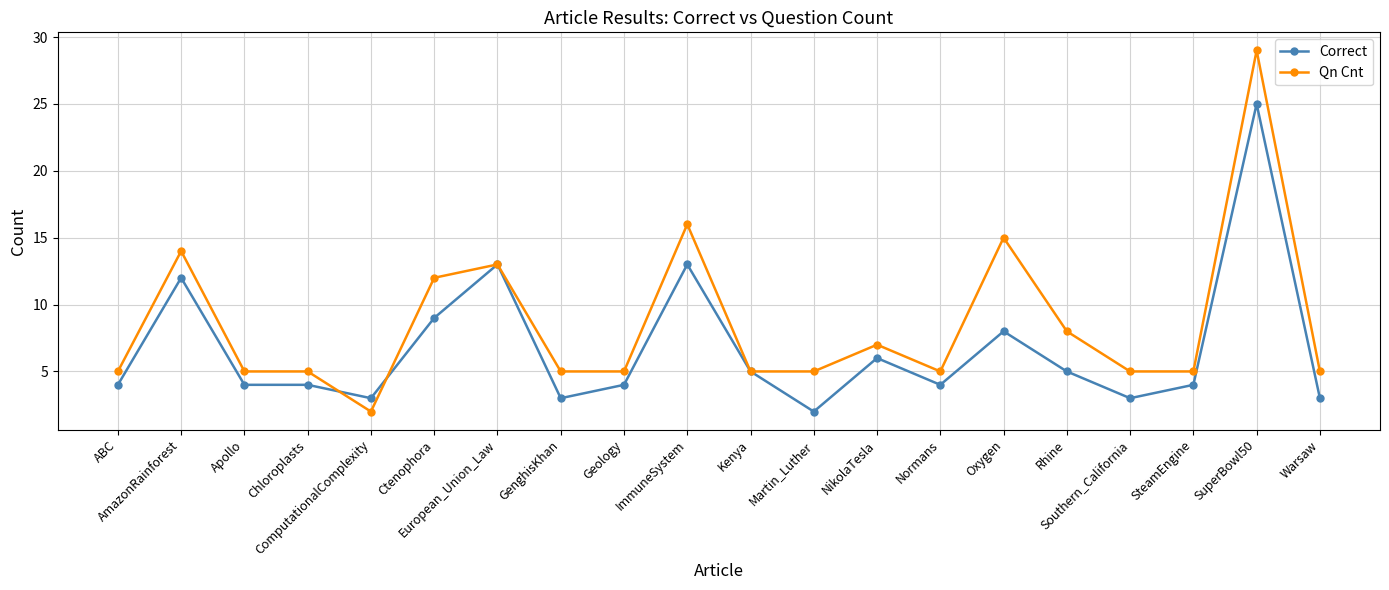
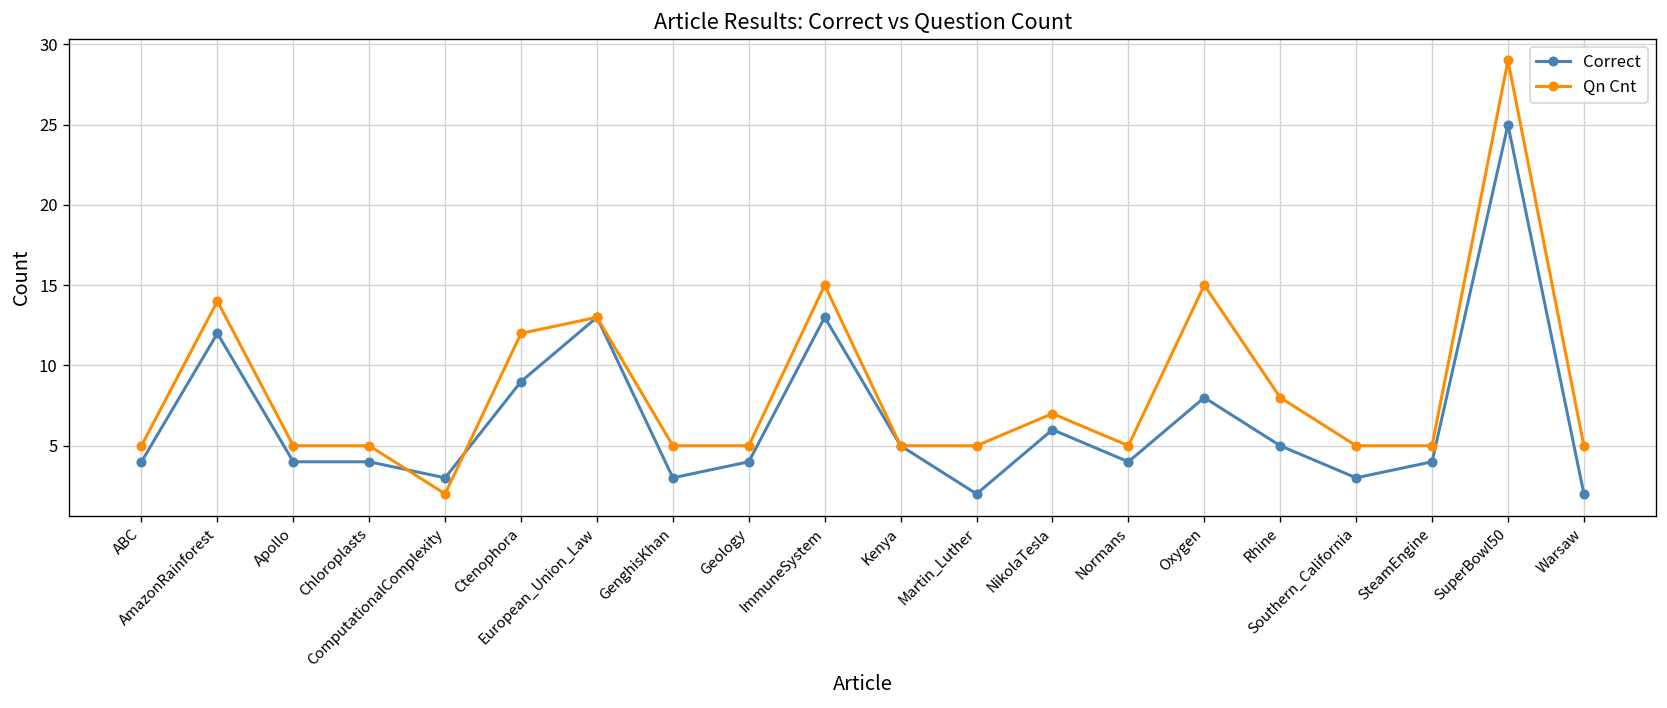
  {
    "Correct": {
      "ABC": 4,
      "AmazonRainforest": 12,
      "Apollo": 4,
      "Chloroplasts": 4,
      "ComputationalComplexity": 3,
      "Ctenophora": 9,
      "GenghisKhan": 3,
      "Geology": 4,
      "ImmuneSystem": 13,
      "Martin_Luther": 2,
      "NikolaTesla": 6,
      "Normans": 4,
      "Oxygen": 8,
      "Rhine": 5,
      "Southern_California": 3,
      "SteamEngine": 4,
      "SuperBowl50": 25,
-     "Warsaw": 3
+     "Warsaw": 2
    },
    "Qn Cnt": {
      "ABC": 5,
      "AmazonRainforest": 14,
      "Apollo": 5,
      "Chloroplasts": 5,
      "ComputationalComplexity": 2,
      "Ctenophora": 12,
      "GenghisKhan": 5,
      "Geology": 5,
-     "ImmuneSystem": 16,
+     "ImmuneSystem": 15,
      "Martin_Luther": 5,
      "NikolaTesla": 7,
      "Normans": 5,
      "Oxygen": 15,
      "Rhine": 8,
      "Southern_California": 5,
      "SteamEngine": 5,
      "SuperBowl50": 29,
      "Warsaw": 5
    }
  }
